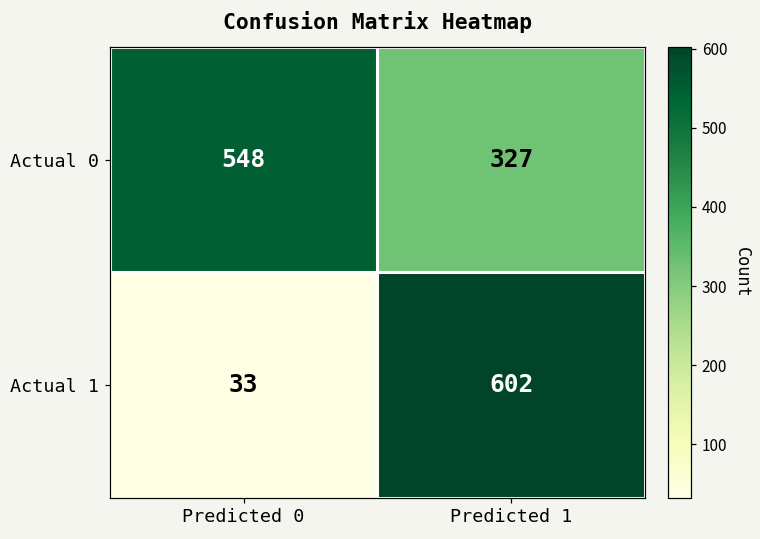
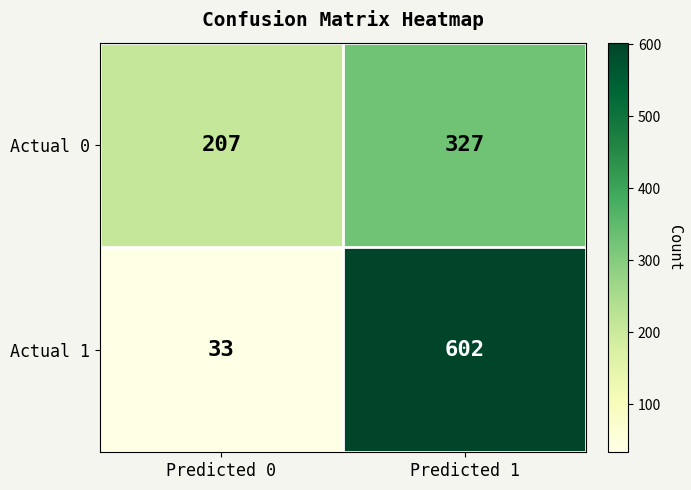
  {
    "Actual 0": {
-     "Predicted 0": 548,
+     "Predicted 0": 207,
      "Predicted 1": 327
    },
    "Actual 1": {
      "Predicted 0": 33,
      "Predicted 1": 602
    }
  }
